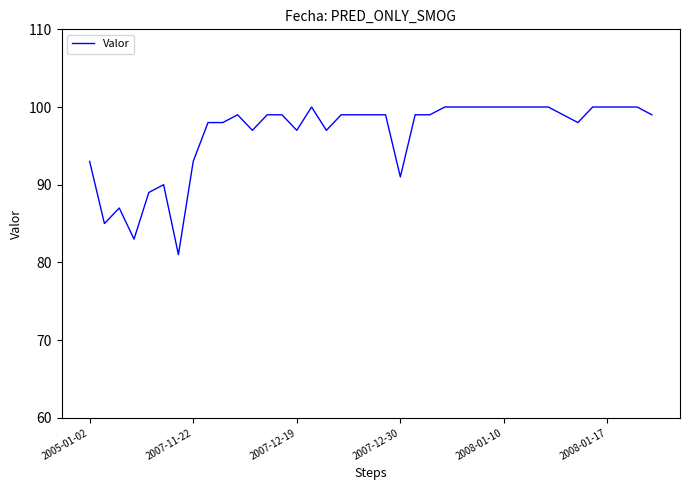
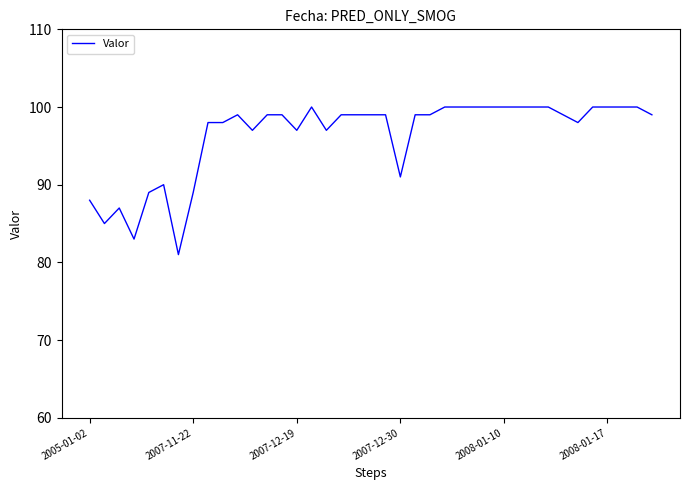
  {
-   "2005-01-02": 93,
-   "2007-11-22": 93,
+   "2005-01-02": 88,
+   "2007-11-22": 89,
    "2007-12-19": 97,
    "2007-12-30": 91,
    "2008-01-10": 100,
    "2008-01-17": 100
  }
